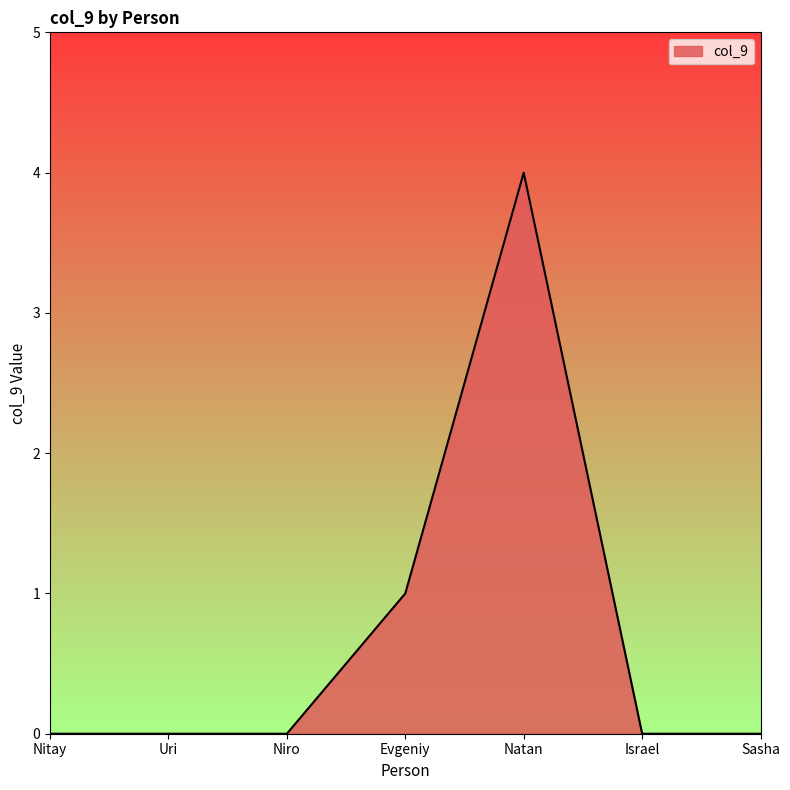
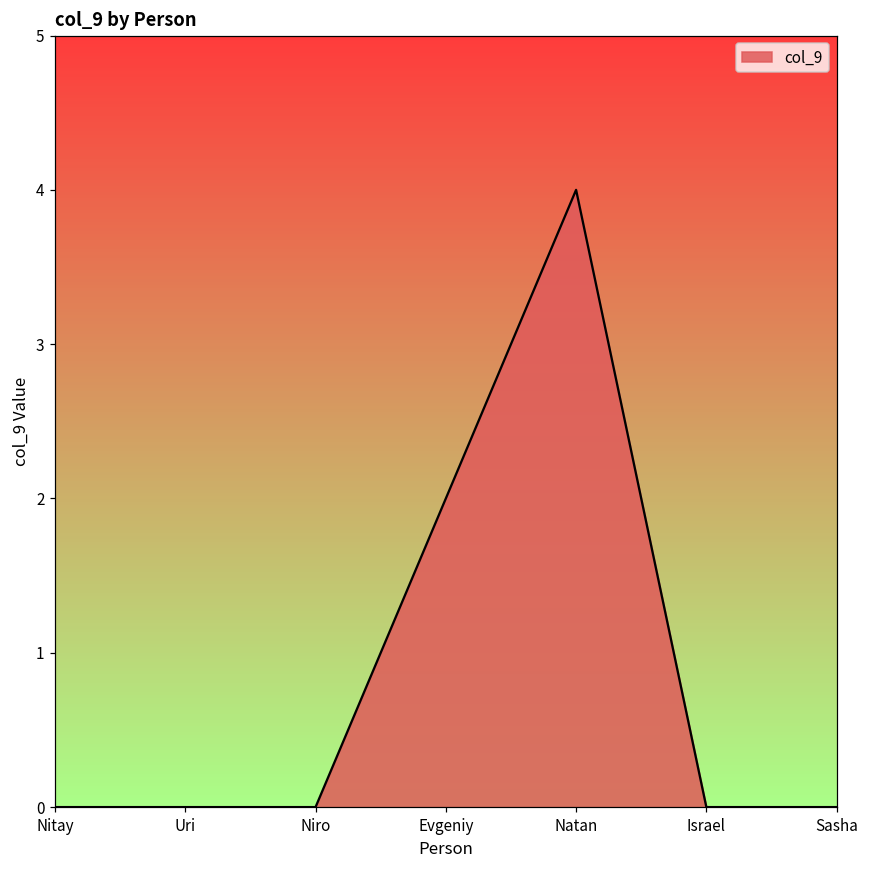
  {
    "Nitay": 0,
    "Uri": 0,
    "Niro": 0,
-   "Evgeniy": 1,
+   "Evgeniy": 2,
    "Natan": 4,
    "Israel": 0,
    "Sasha": 0
  }
